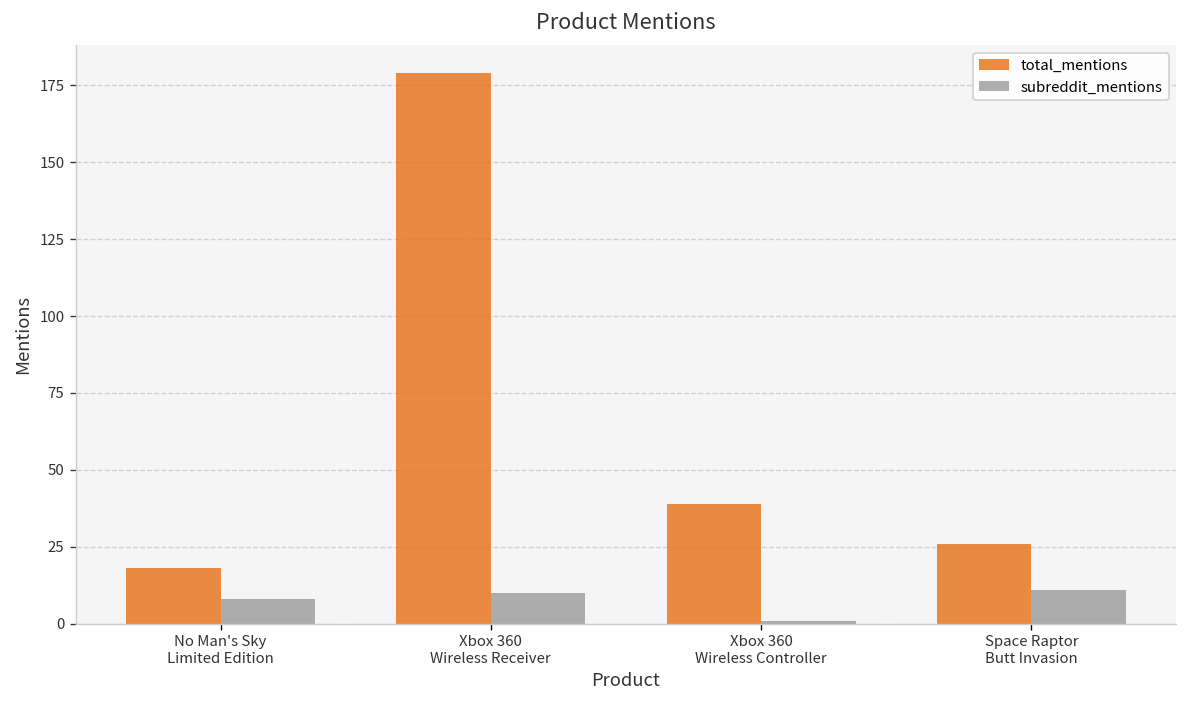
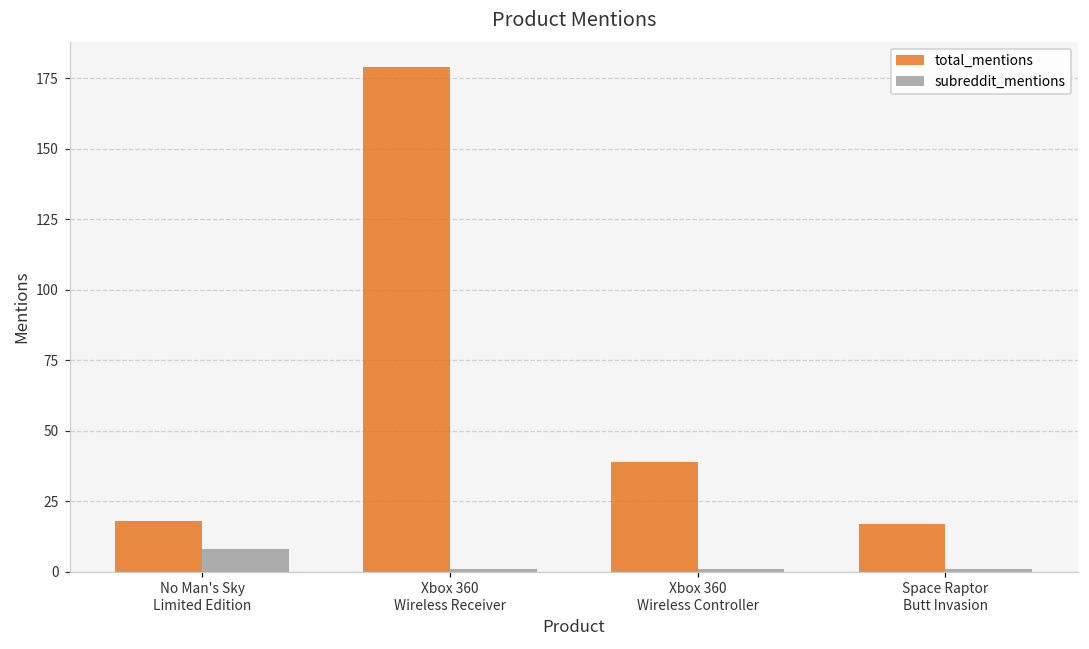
  {
    "total_mentions": {
      "No Man's Sky Limited Edition": 18,
      "Xbox 360 Wireless Receiver": 179,
      "Xbox 360 Wireless Controller": 39,
-     "Space Raptor Butt Invasion": 26
+     "Space Raptor Butt Invasion": 17
    },
    "subreddit_mentions": {
      "No Man's Sky Limited Edition": 8,
-     "Xbox 360 Wireless Receiver": 10,
+     "Xbox 360 Wireless Receiver": 1,
      "Xbox 360 Wireless Controller": 1,
-     "Space Raptor Butt Invasion": 11
+     "Space Raptor Butt Invasion": 1
    }
  }
